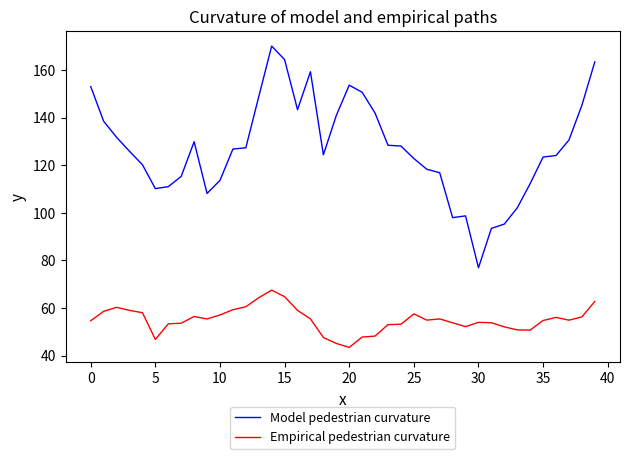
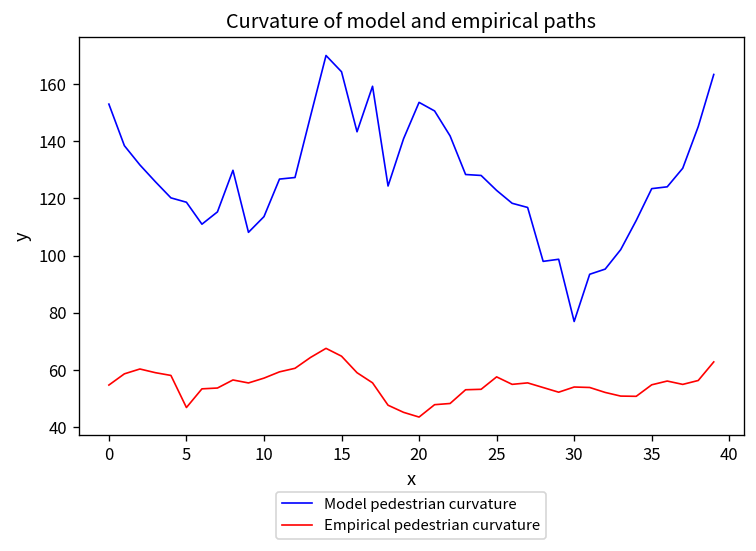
  {
    "Model pedestrian curvature": {
      "0": 153,
-     "5": 110,
+     "5": 119,
      "10": 114,
      "15": 164,
      "20": 154,
      "25": 123,
      "30": 77,
      "35": 123
    },
    "Empirical pedestrian curvature": {
      "0": 55,
      "5": 47,
      "10": 57,
      "15": 65,
      "20": 43,
      "25": 58,
      "30": 54,
      "35": 55
    }
  }
